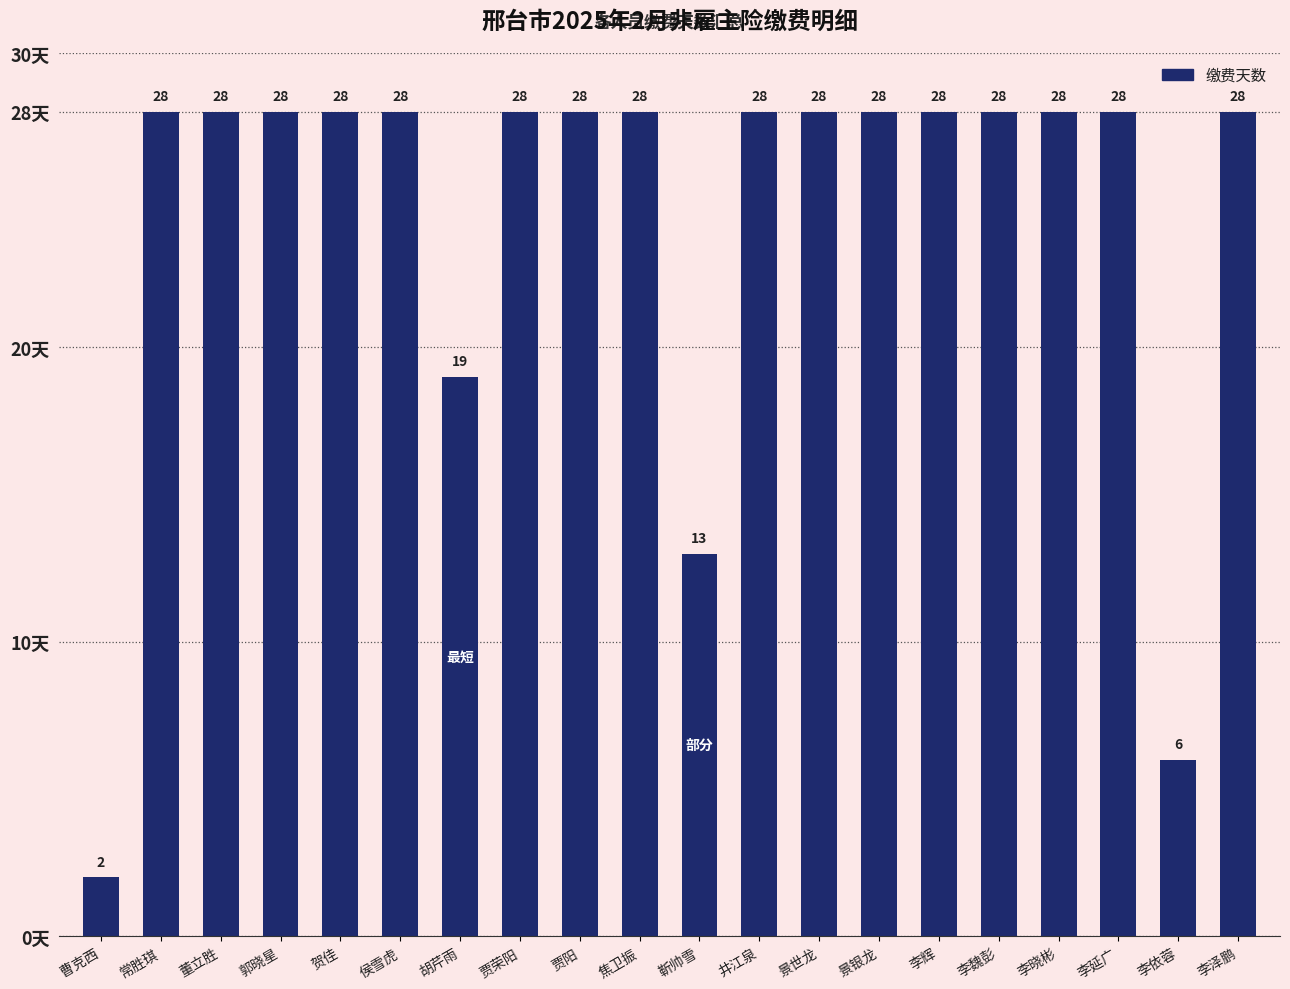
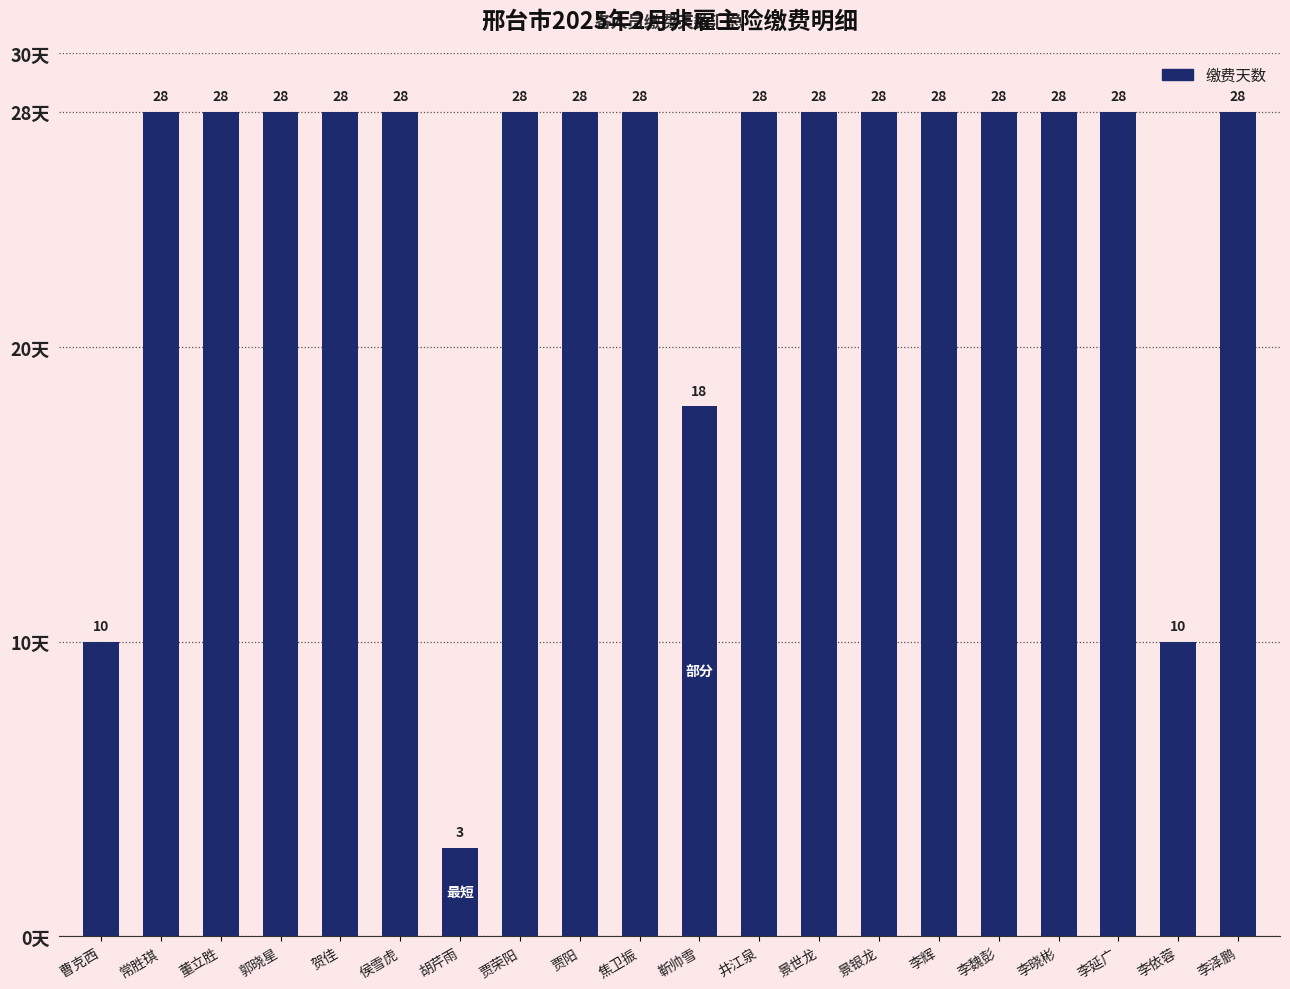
  {
-   "曹克西": 2,
+   "曹克西": 10,
    "常胜琪": 28,
    "董立胜": 28,
    "郭晓星": 28,
    "贺佳": 28,
    "侯雪虎": 28,
-   "胡芹雨": 19,
+   "胡芹雨": 3,
    "贾荣阳": 28,
    "贾阳": 28,
    "焦卫振": 28,
-   "靳帅雪": 13,
+   "靳帅雪": 18,
    "井江泉": 28,
    "景世龙": 28,
    "景银龙": 28,
    "李辉": 28,
    "李魏彭": 28,
    "李晓彬": 28,
    "李延广": 28,
-   "李依蓉": 6,
+   "李依蓉": 10,
    "李泽鹏": 28
  }
